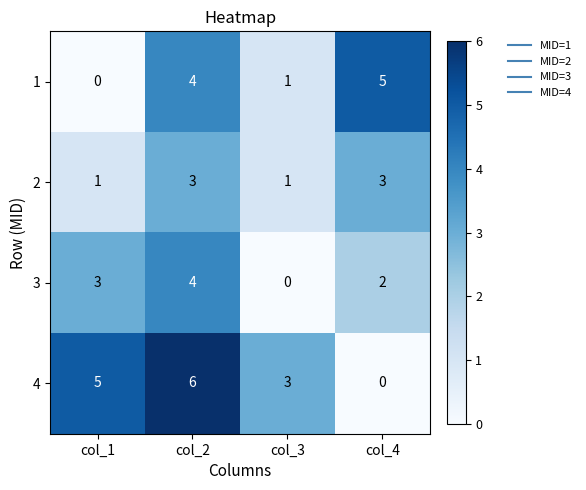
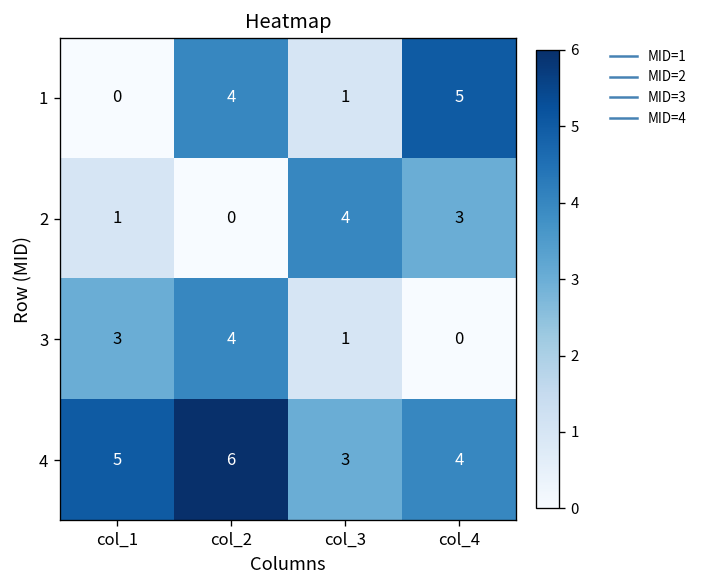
  {
    "1": {
      "col_1": 0,
      "col_2": 4,
      "col_3": 1,
      "col_4": 5
    },
    "2": {
      "col_1": 1,
-     "col_2": 3,
-     "col_3": 1,
+     "col_2": 0,
+     "col_3": 4,
      "col_4": 3
    },
    "3": {
      "col_1": 3,
      "col_2": 4,
-     "col_3": 0,
-     "col_4": 2
+     "col_3": 1,
+     "col_4": 0
    },
    "4": {
      "col_1": 5,
      "col_2": 6,
      "col_3": 3,
-     "col_4": 0
+     "col_4": 4
    }
  }
